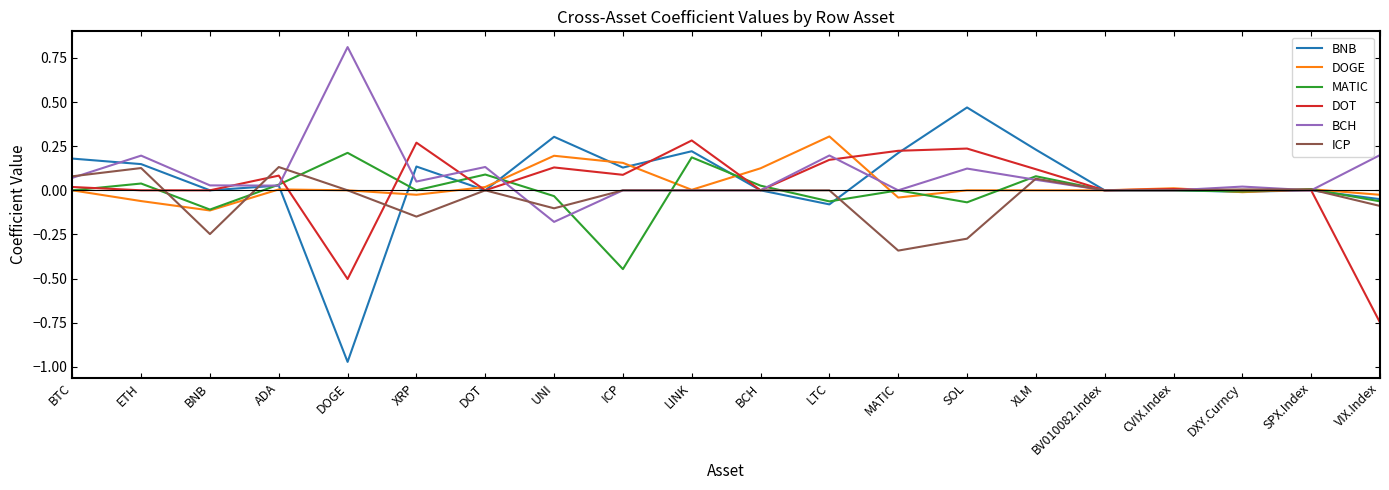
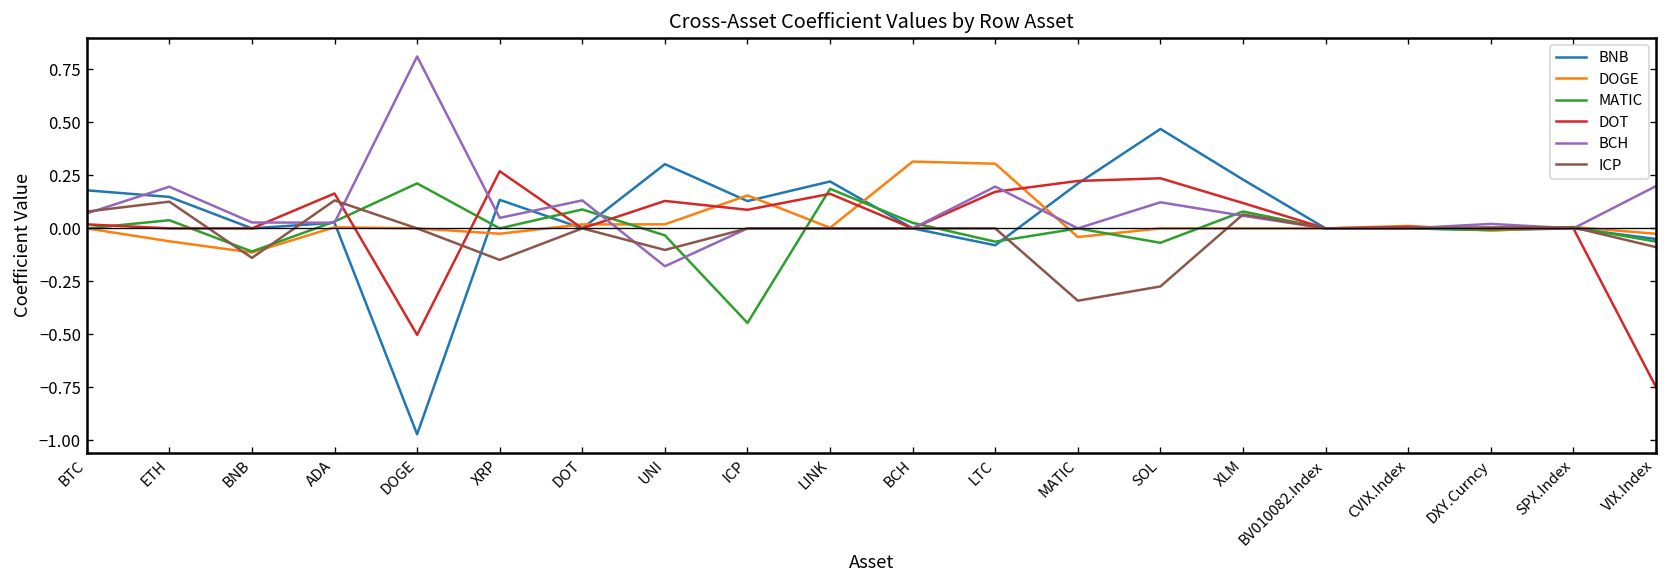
  {
    "BNB": {
      "BTC": 0.18,
      "ETH": 0.15,
      "DOGE": -0.97,
      "XRP": 0.13,
      "UNI": 0.30,
      "ICP": 0.13,
      "LINK": 0.22,
      "LTC": -0.08,
      "SOL": 0.47,
      "XLM": 0.23
    },
    "DOGE": {
      "ETH": -0.06,
      "ADA": 0.01,
      "XRP": -0.03,
      "DOT": 0.02,
-     "UNI": 0.20,
+     "UNI": 0.02,
      "ICP": 0.16,
-     "BCH": 0.12,
+     "BCH": 0.32,
      "LTC": 0.31,
      "MATIC": -0.04,
      "SOL": 0.00,
      "XLM": 0.00,
      "VIX.Index": -0.03
    },
    "MATIC": {
      "ETH": 0.04,
      "DOGE": 0.21,
      "XRP": 0.00,
      "DOT": 0.09,
      "UNI": -0.03,
      "ICP": -0.45,
      "LINK": 0.19,
      "BCH": 0.03,
      "LTC": -0.06,
      "SOL": -0.07
    },
    "DOT": {
      "BTC": 0.02,
      "ETH": 0.00,
-     "ADA": 0.08,
+     "ADA": 0.16,
      "DOGE": -0.50,
      "XRP": 0.27,
      "UNI": 0.13,
      "ICP": 0.09,
-     "LINK": 0.28,
+     "LINK": 0.16,
      "LTC": 0.17,
      "SOL": 0.24,
      "XLM": 0.12,
      "VIX.Index": -0.75
    },
    "BCH": {
      "ETH": 0.20,
      "BNB": 0.03,
      "DOGE": 0.81,
      "XRP": 0.05,
      "DOT": 0.13,
      "UNI": -0.18,
      "LTC": 0.20,
      "SOL": 0.12,
      "DXY.Curncy": 0.02,
      "VIX.Index": 0.20
    },
    "ICP": {
      "ETH": 0.13,
-     "BNB": -0.25,
+     "BNB": -0.14,
      "ADA": 0.13,
      "XRP": -0.15,
      "UNI": -0.10,
      "LTC": 0.00,
      "MATIC": -0.34,
      "SOL": -0.27,
      "VIX.Index": -0.09
    }
  }
